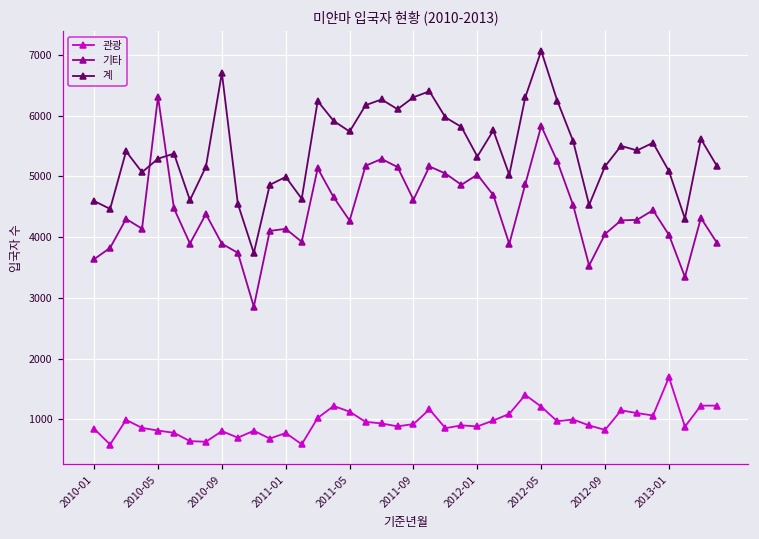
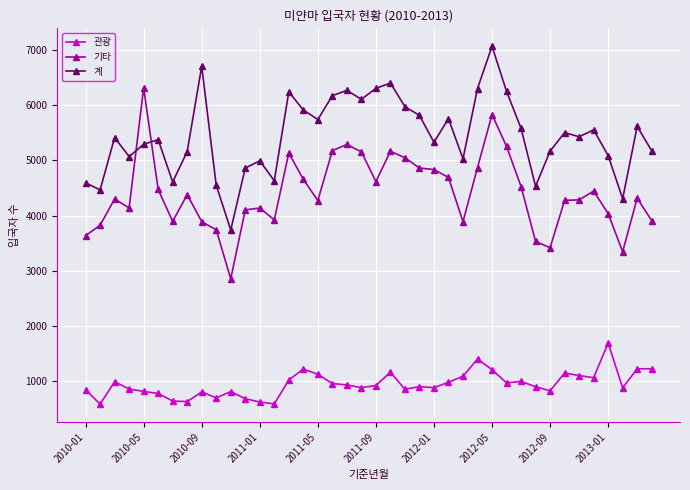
  {
    "관광": {
      "2010-01": 800,
      "2010-05": 800,
      "2010-09": 800,
-     "2011-01": 800,
+     "2011-01": 600,
      "2011-05": 1100,
      "2011-09": 900,
      "2012-01": 900,
      "2012-05": 1200,
      "2012-09": 800,
      "2013-01": 1700
    },
    "기타": {
      "2010-01": 3600,
      "2010-05": 6300,
      "2010-09": 3900,
      "2011-01": 4100,
      "2011-05": 4300,
      "2011-09": 4600,
-     "2012-01": 5000,
+     "2012-01": 4800,
      "2012-05": 5800,
-     "2012-09": 4100,
+     "2012-09": 3400,
      "2013-01": 4000
    },
    "계": {
      "2010-01": 4600,
      "2010-05": 5300,
      "2010-09": 6700,
      "2011-01": 5000,
      "2011-05": 5700,
      "2011-09": 6300,
      "2012-01": 5300,
      "2012-05": 7100,
      "2012-09": 5200,
      "2013-01": 5100
    }
  }
